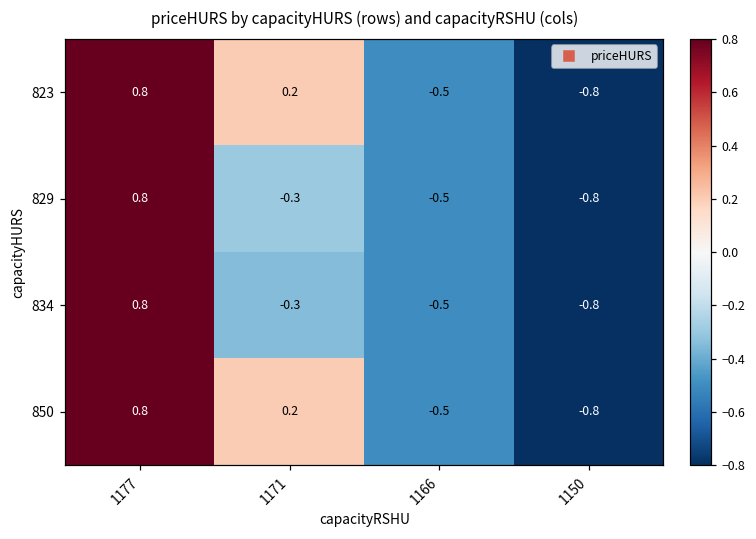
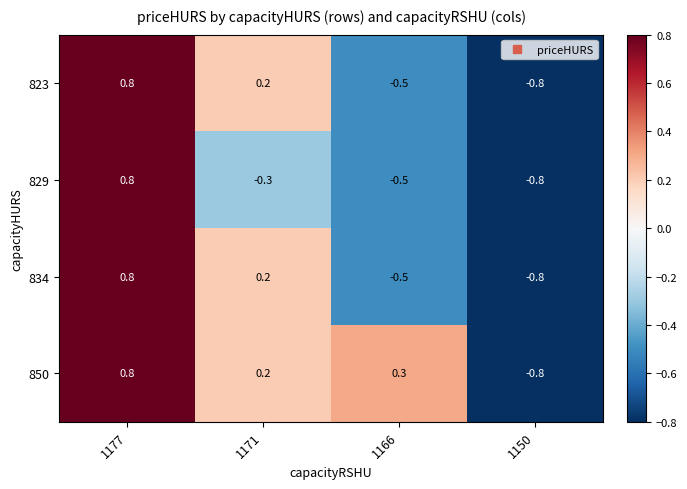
  {
    "823": {
      "1177": 0.8,
      "1171": 0.2,
      "1166": -0.5,
      "1150": -0.8
    },
    "829": {
      "1177": 0.8,
      "1171": -0.3,
      "1166": -0.5,
      "1150": -0.8
    },
    "834": {
      "1177": 0.8,
-     "1171": -0.3,
+     "1171": 0.2,
      "1166": -0.5,
      "1150": -0.8
    },
    "850": {
      "1177": 0.8,
      "1171": 0.2,
-     "1166": -0.5,
+     "1166": 0.3,
      "1150": -0.8
    }
  }
